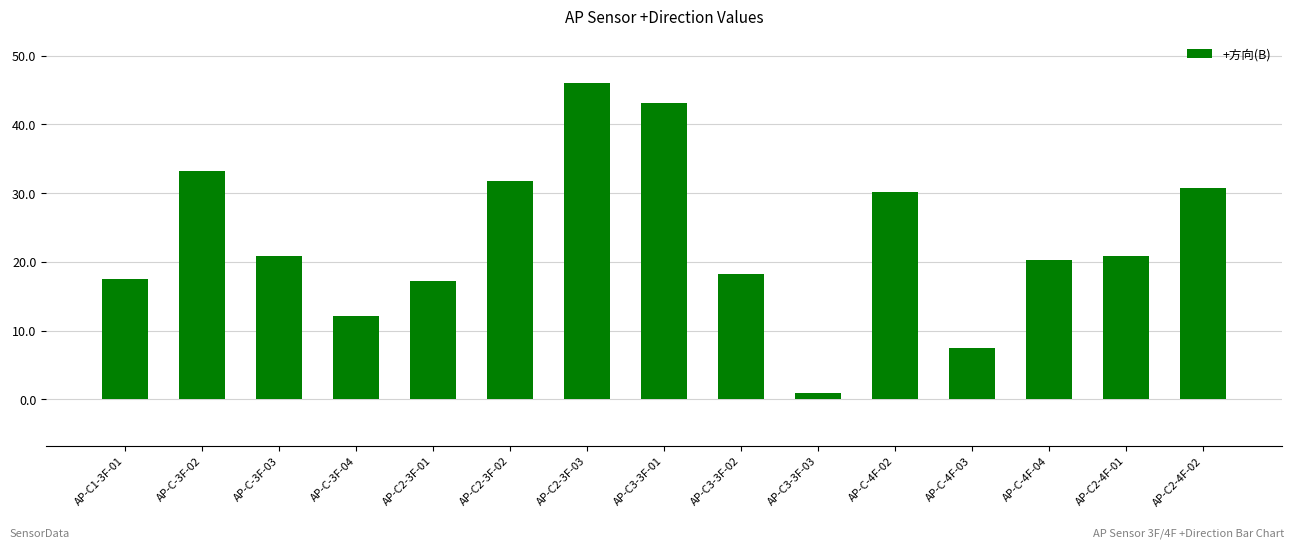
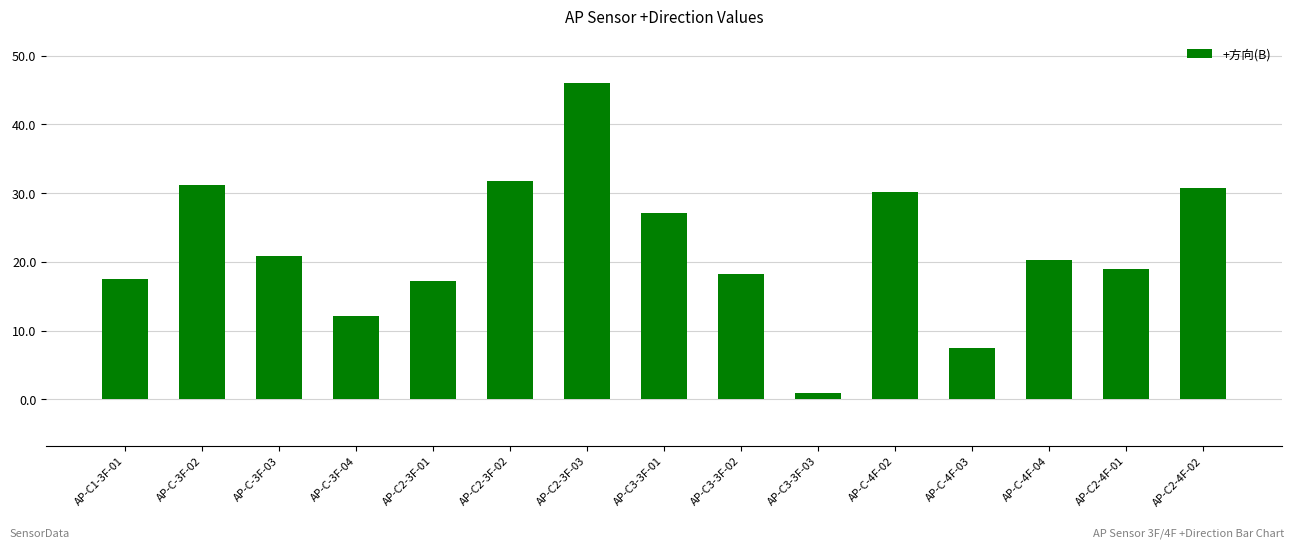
  {
    "AP-C1-3F-01": 18,
-   "AP-C-3F-02": 33,
+   "AP-C-3F-02": 31,
    "AP-C-3F-03": 21,
    "AP-C-3F-04": 12,
    "AP-C2-3F-01": 17,
    "AP-C2-3F-02": 32,
    "AP-C2-3F-03": 46,
-   "AP-C3-3F-01": 43,
+   "AP-C3-3F-01": 27,
    "AP-C3-3F-02": 18,
    "AP-C3-3F-03": 1,
    "AP-C-4F-02": 30,
    "AP-C-4F-03": 7,
    "AP-C-4F-04": 20,
-   "AP-C2-4F-01": 21,
+   "AP-C2-4F-01": 19,
    "AP-C2-4F-02": 31
  }
